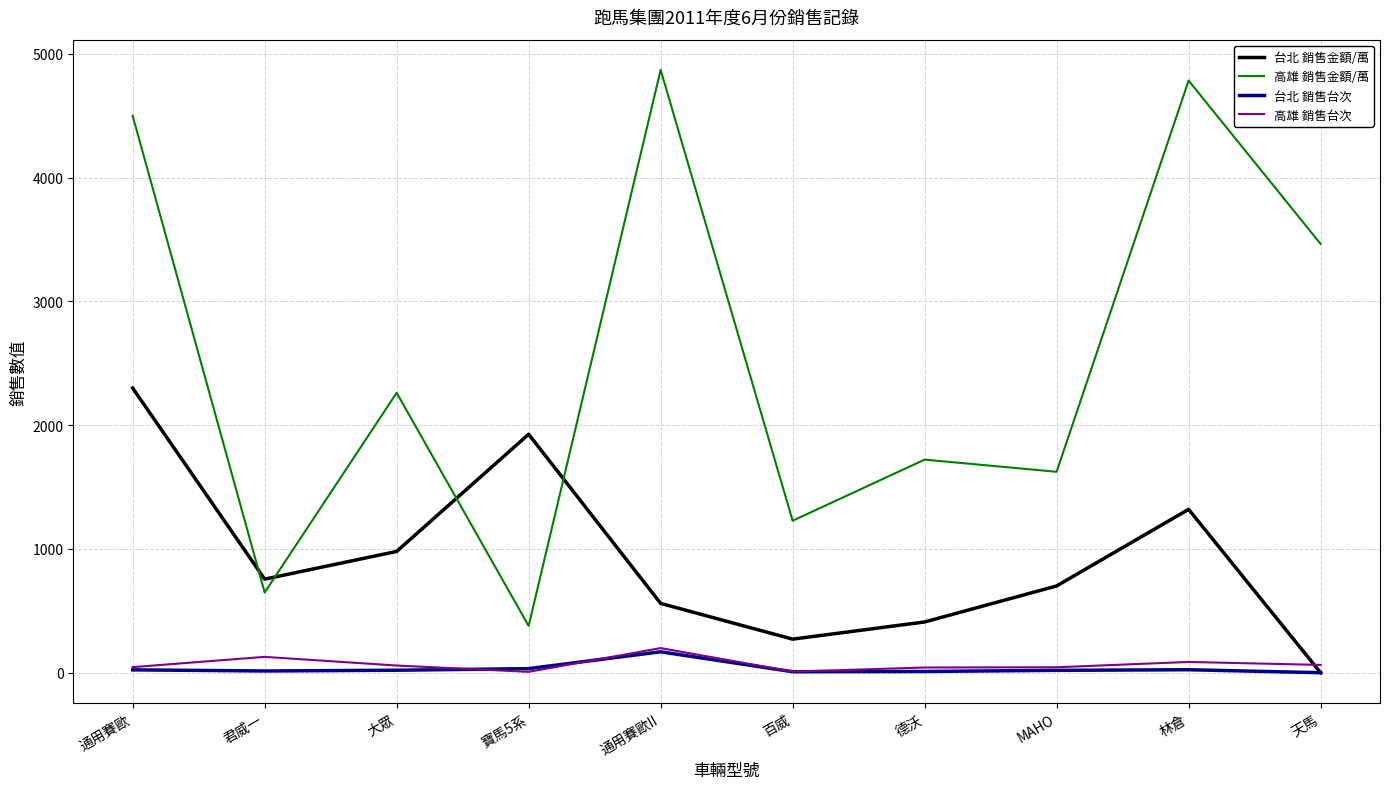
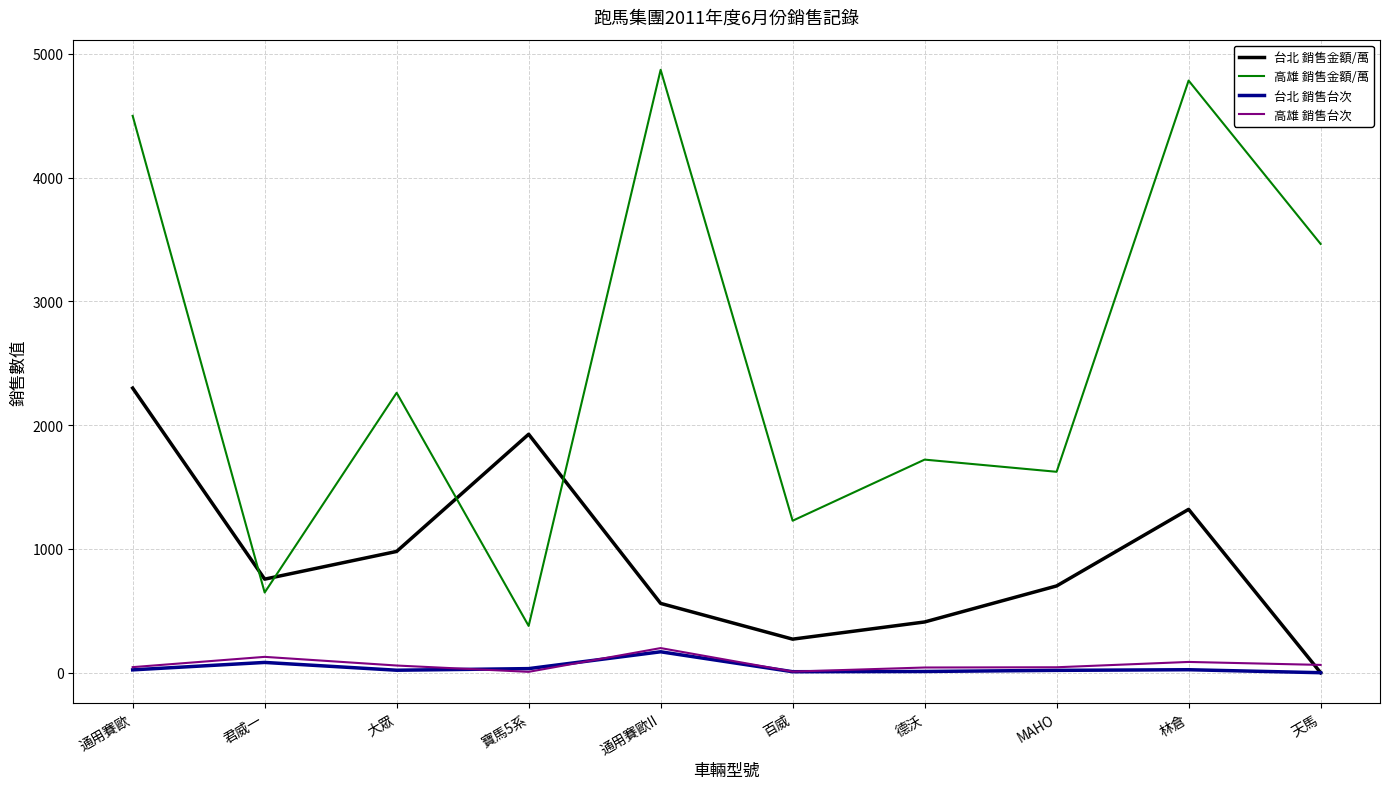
  {
    "台北 銷售金額/萬": {
      "通用賽歐": 2300,
      "君威一": 760,
      "大眾": 980,
      "寶馬5系": 1930,
      "通用賽歐II": 560,
      "百威": 270,
      "德沃": 410,
      "MAHO": 700,
      "林倉": 1320
    },
    "高雄 銷售金額/萬": {
      "通用賽歐": 4500,
      "君威一": 650,
      "大眾": 2260,
      "寶馬5系": 380,
      "通用賽歐II": 4870,
      "百威": 1230,
      "德沃": 1720,
      "MAHO": 1620,
      "林倉": 4790,
      "天馬": 3470
    },
    "台北 銷售台次": {
      "通用賽歐": 20,
-     "君威一": 10,
+     "君威一": 80,
      "大眾": 20,
      "寶馬5系": 30,
      "通用賽歐II": 170,
      "德沃": 10,
      "MAHO": 20,
      "林倉": 20
    },
    "高雄 銷售台次": {
      "通用賽歐": 50,
      "君威一": 130,
      "大眾": 60,
      "寶馬5系": 10,
      "通用賽歐II": 200,
      "德沃": 40,
      "MAHO": 40,
      "林倉": 90,
      "天馬": 60
    }
  }
